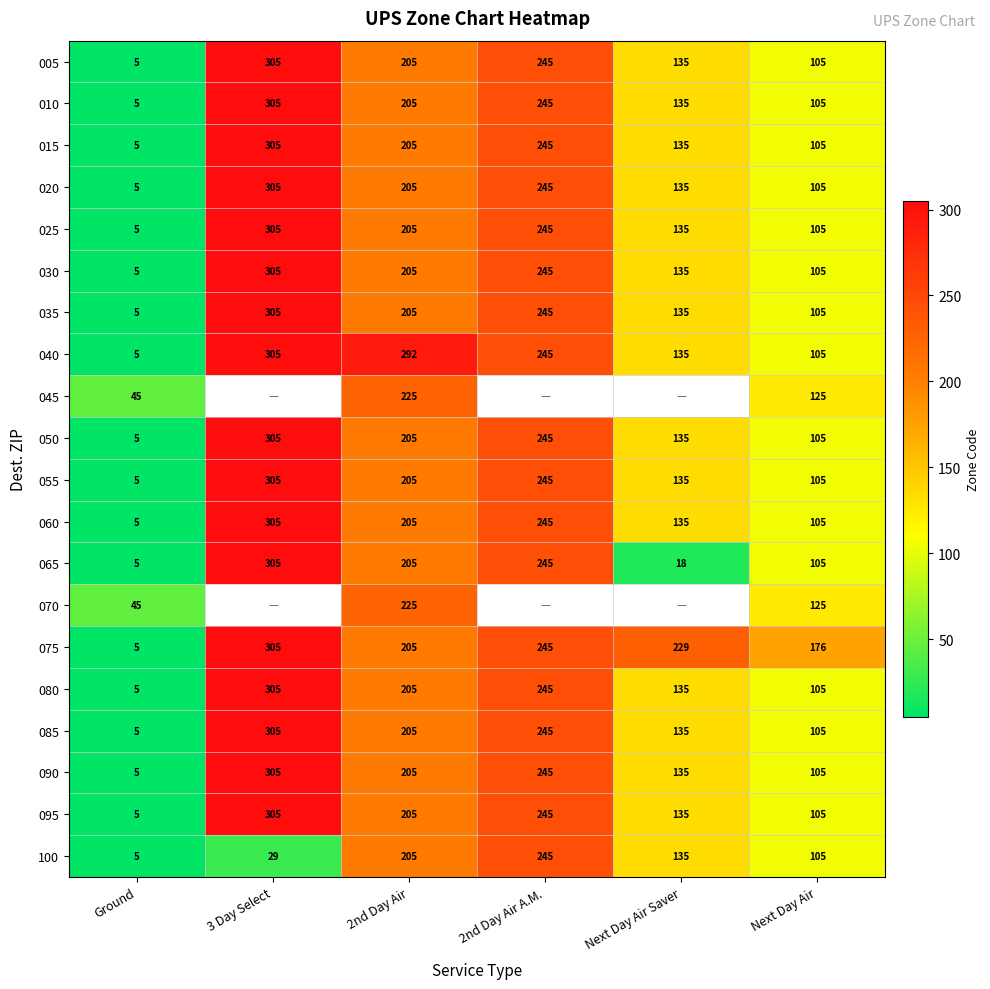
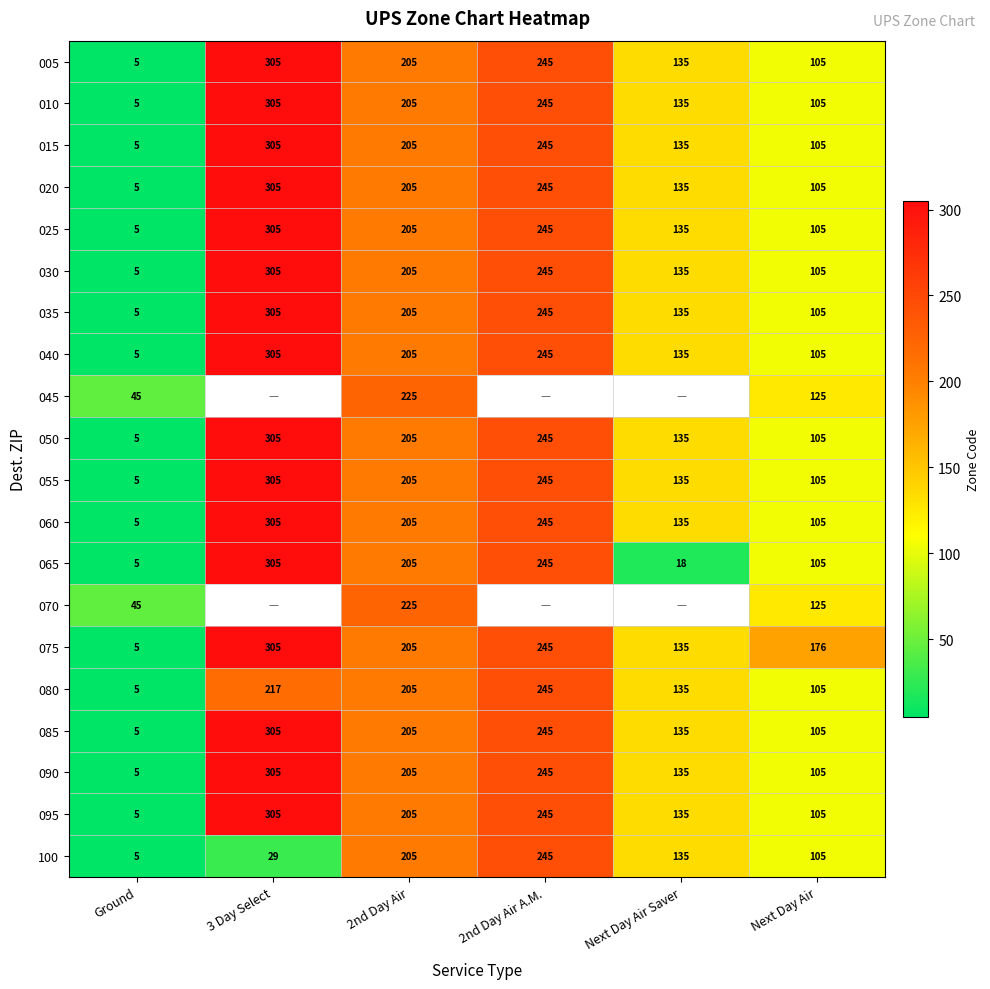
  {
    "005": {
      "Ground": 5,
      "3 Day Select": 305,
      "2nd Day Air": 205,
      "2nd Day Air A.M.": 245,
      "Next Day Air Saver": 135,
      "Next Day Air": 105
    },
    "010": {
      "Ground": 5,
      "3 Day Select": 305,
      "2nd Day Air": 205,
      "2nd Day Air A.M.": 245,
      "Next Day Air Saver": 135,
      "Next Day Air": 105
    },
    "015": {
      "Ground": 5,
      "3 Day Select": 305,
      "2nd Day Air": 205,
      "2nd Day Air A.M.": 245,
      "Next Day Air Saver": 135,
      "Next Day Air": 105
    },
    "020": {
      "Ground": 5,
      "3 Day Select": 305,
      "2nd Day Air": 205,
      "2nd Day Air A.M.": 245,
      "Next Day Air Saver": 135,
      "Next Day Air": 105
    },
    "025": {
      "Ground": 5,
      "3 Day Select": 305,
      "2nd Day Air": 205,
      "2nd Day Air A.M.": 245,
      "Next Day Air Saver": 135,
      "Next Day Air": 105
    },
    "030": {
      "Ground": 5,
      "3 Day Select": 305,
      "2nd Day Air": 205,
      "2nd Day Air A.M.": 245,
      "Next Day Air Saver": 135,
      "Next Day Air": 105
    },
    "035": {
      "Ground": 5,
      "3 Day Select": 305,
      "2nd Day Air": 205,
      "2nd Day Air A.M.": 245,
      "Next Day Air Saver": 135,
      "Next Day Air": 105
    },
    "040": {
      "Ground": 5,
      "3 Day Select": 305,
-     "2nd Day Air": 292,
+     "2nd Day Air": 205,
      "2nd Day Air A.M.": 245,
      "Next Day Air Saver": 135,
      "Next Day Air": 105
    },
    "045": {
      "Ground": 45,
      "2nd Day Air": 225,
      "Next Day Air": 125
    },
    "050": {
      "Ground": 5,
      "3 Day Select": 305,
      "2nd Day Air": 205,
      "2nd Day Air A.M.": 245,
      "Next Day Air Saver": 135,
      "Next Day Air": 105
    },
    "055": {
      "Ground": 5,
      "3 Day Select": 305,
      "2nd Day Air": 205,
      "2nd Day Air A.M.": 245,
      "Next Day Air Saver": 135,
      "Next Day Air": 105
    },
    "060": {
      "Ground": 5,
      "3 Day Select": 305,
      "2nd Day Air": 205,
      "2nd Day Air A.M.": 245,
      "Next Day Air Saver": 135,
      "Next Day Air": 105
    },
    "065": {
      "Ground": 5,
      "3 Day Select": 305,
      "2nd Day Air": 205,
      "2nd Day Air A.M.": 245,
      "Next Day Air Saver": 18,
      "Next Day Air": 105
    },
    "070": {
      "Ground": 45,
      "2nd Day Air": 225,
      "Next Day Air": 125
    },
    "075": {
      "Ground": 5,
      "3 Day Select": 305,
      "2nd Day Air": 205,
      "2nd Day Air A.M.": 245,
-     "Next Day Air Saver": 229,
+     "Next Day Air Saver": 135,
      "Next Day Air": 176
    },
    "080": {
      "Ground": 5,
-     "3 Day Select": 305,
+     "3 Day Select": 217,
      "2nd Day Air": 205,
      "2nd Day Air A.M.": 245,
      "Next Day Air Saver": 135,
      "Next Day Air": 105
    },
    "085": {
      "Ground": 5,
      "3 Day Select": 305,
      "2nd Day Air": 205,
      "2nd Day Air A.M.": 245,
      "Next Day Air Saver": 135,
      "Next Day Air": 105
    },
    "090": {
      "Ground": 5,
      "3 Day Select": 305,
      "2nd Day Air": 205,
      "2nd Day Air A.M.": 245,
      "Next Day Air Saver": 135,
      "Next Day Air": 105
    },
    "095": {
      "Ground": 5,
      "3 Day Select": 305,
      "2nd Day Air": 205,
      "2nd Day Air A.M.": 245,
      "Next Day Air Saver": 135,
      "Next Day Air": 105
    },
    "100": {
      "Ground": 5,
      "3 Day Select": 29,
      "2nd Day Air": 205,
      "2nd Day Air A.M.": 245,
      "Next Day Air Saver": 135,
      "Next Day Air": 105
    }
  }
